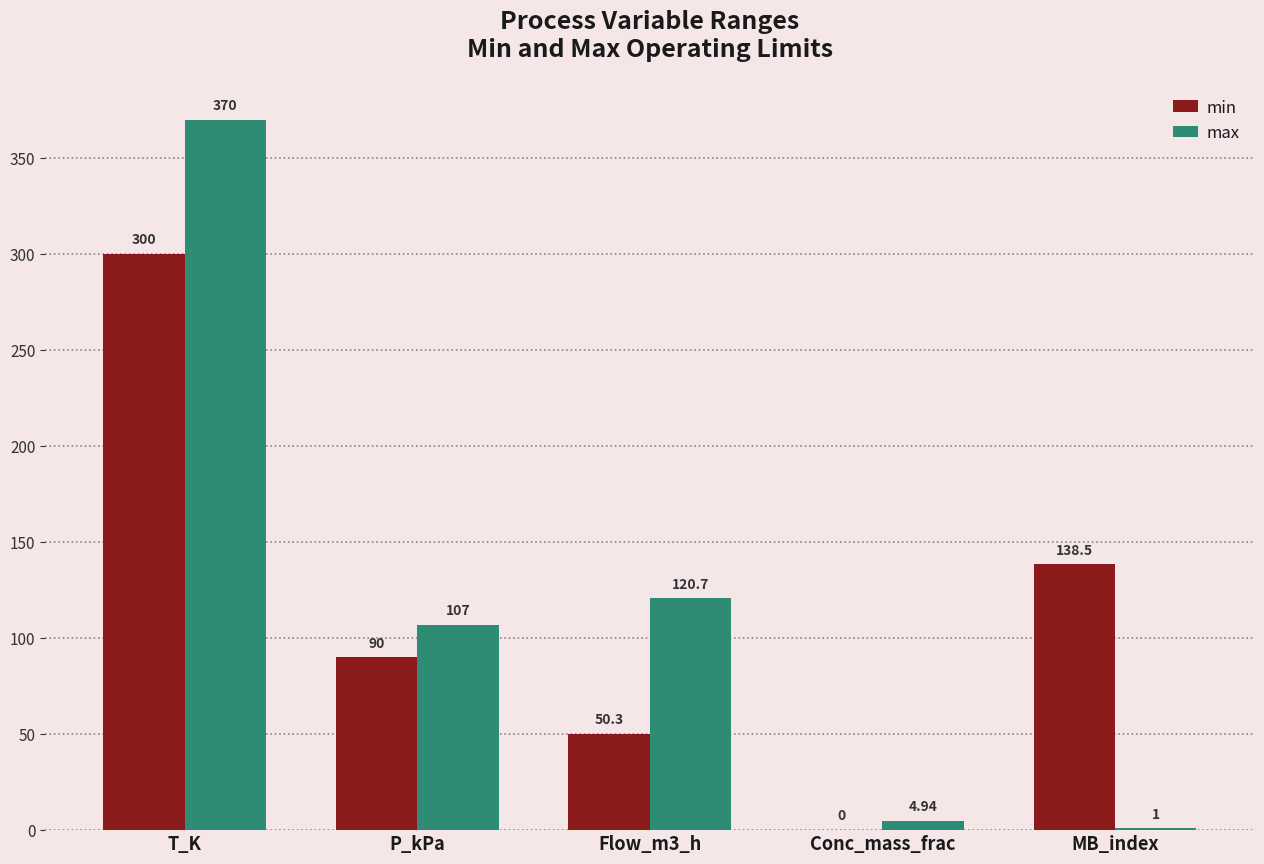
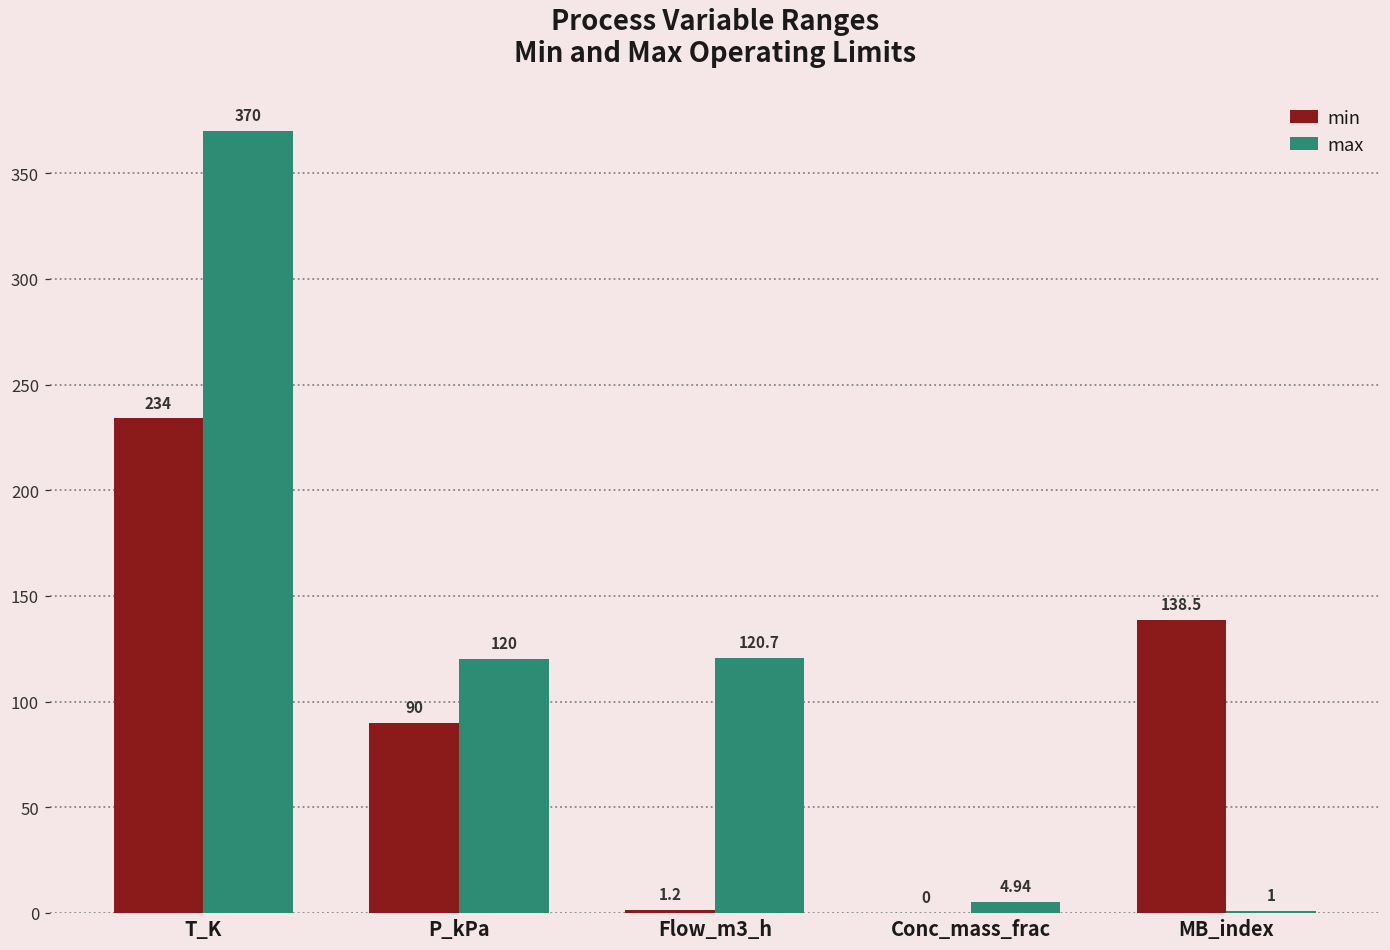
  {
    "min": {
-     "T_K": 300,
+     "T_K": 234,
      "P_kPa": 90,
-     "Flow_m3_h": 50.3,
+     "Flow_m3_h": 1.2,
      "Conc_mass_frac": 0,
      "MB_index": 138.5
    },
    "max": {
      "T_K": 370,
-     "P_kPa": 107,
+     "P_kPa": 120,
      "Flow_m3_h": 120.7,
      "Conc_mass_frac": 4.94,
      "MB_index": 1
    }
  }
